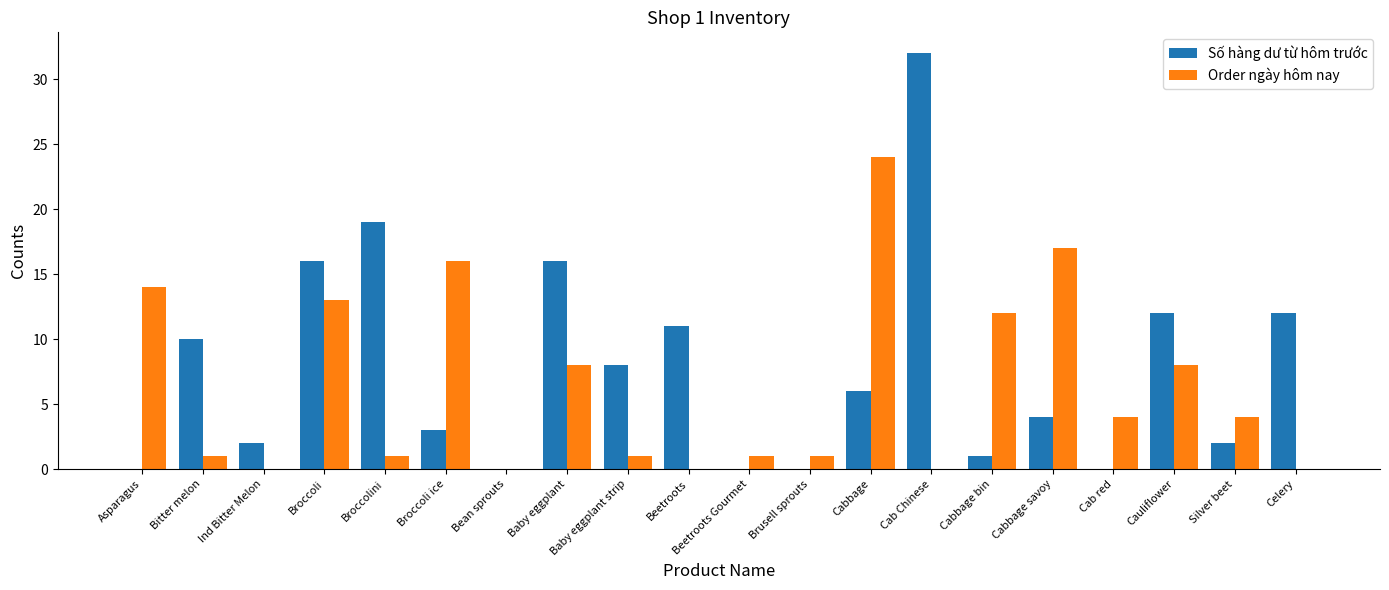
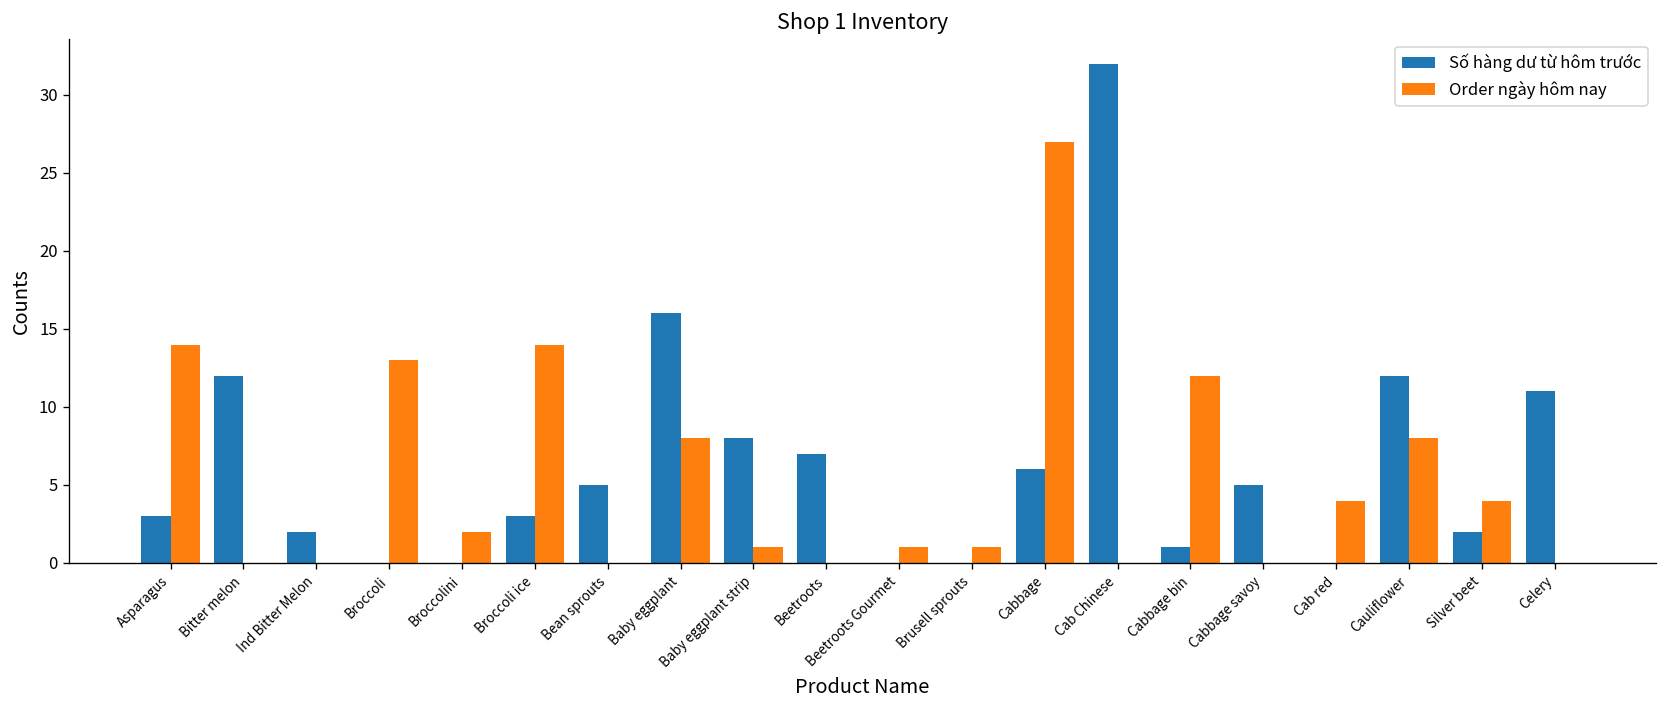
  {
    "Số hàng dư từ hôm trước": {
-     "Asparagus": 0,
-     "Bitter melon": 10,
+     "Asparagus": 3,
+     "Bitter melon": 12,
      "Ind Bitter Melon": 2,
-     "Broccoli": 16,
-     "Broccolini": 19,
+     "Broccoli": 0,
+     "Broccolini": 0,
      "Broccoli ice": 3,
-     "Bean sprouts": 0,
+     "Bean sprouts": 5,
      "Baby eggplant": 16,
      "Baby eggplant strip": 8,
-     "Beetroots": 11,
+     "Beetroots": 7,
      "Beetroots Gourmet": 0,
      "Brusell sprouts": 0,
      "Cabbage": 6,
      "Cab Chinese": 32,
      "Cabbage bin": 1,
-     "Cabbage savoy": 4,
+     "Cabbage savoy": 5,
      "Cab red": 0,
      "Cauliflower": 12,
      "Silver beet": 2,
-     "Celery": 12
+     "Celery": 11
    },
    "Order ngày hôm nay": {
      "Asparagus": 14,
-     "Bitter melon": 1,
+     "Bitter melon": 0,
      "Ind Bitter Melon": 0,
      "Broccoli": 13,
-     "Broccolini": 1,
-     "Broccoli ice": 16,
+     "Broccolini": 2,
+     "Broccoli ice": 14,
      "Bean sprouts": 0,
      "Baby eggplant": 8,
      "Baby eggplant strip": 1,
      "Beetroots": 0,
      "Beetroots Gourmet": 1,
      "Brusell sprouts": 1,
-     "Cabbage": 24,
+     "Cabbage": 27,
      "Cab Chinese": 0,
      "Cabbage bin": 12,
-     "Cabbage savoy": 17,
+     "Cabbage savoy": 0,
      "Cab red": 4,
      "Cauliflower": 8,
      "Silver beet": 4,
      "Celery": 0
    }
  }
